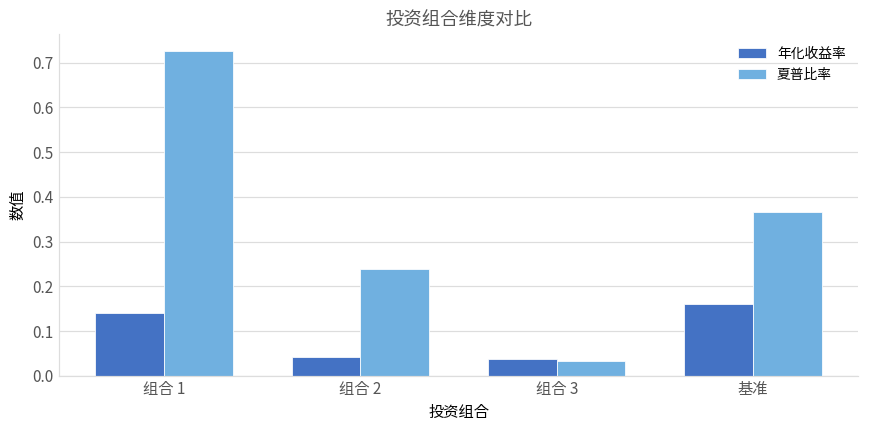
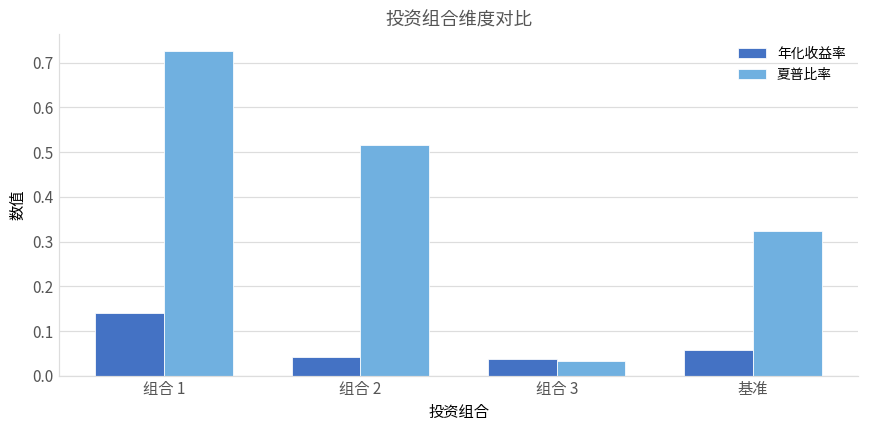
  {
    "年化收益率": {
      "组合 1": 0.14,
      "组合 2": 0.04,
      "组合 3": 0.04,
-     "基准": 0.16
+     "基准": 0.06
    },
    "夏普比率": {
      "组合 1": 0.73,
-     "组合 2": 0.24,
+     "组合 2": 0.52,
      "组合 3": 0.03,
-     "基准": 0.37
+     "基准": 0.32
    }
  }
